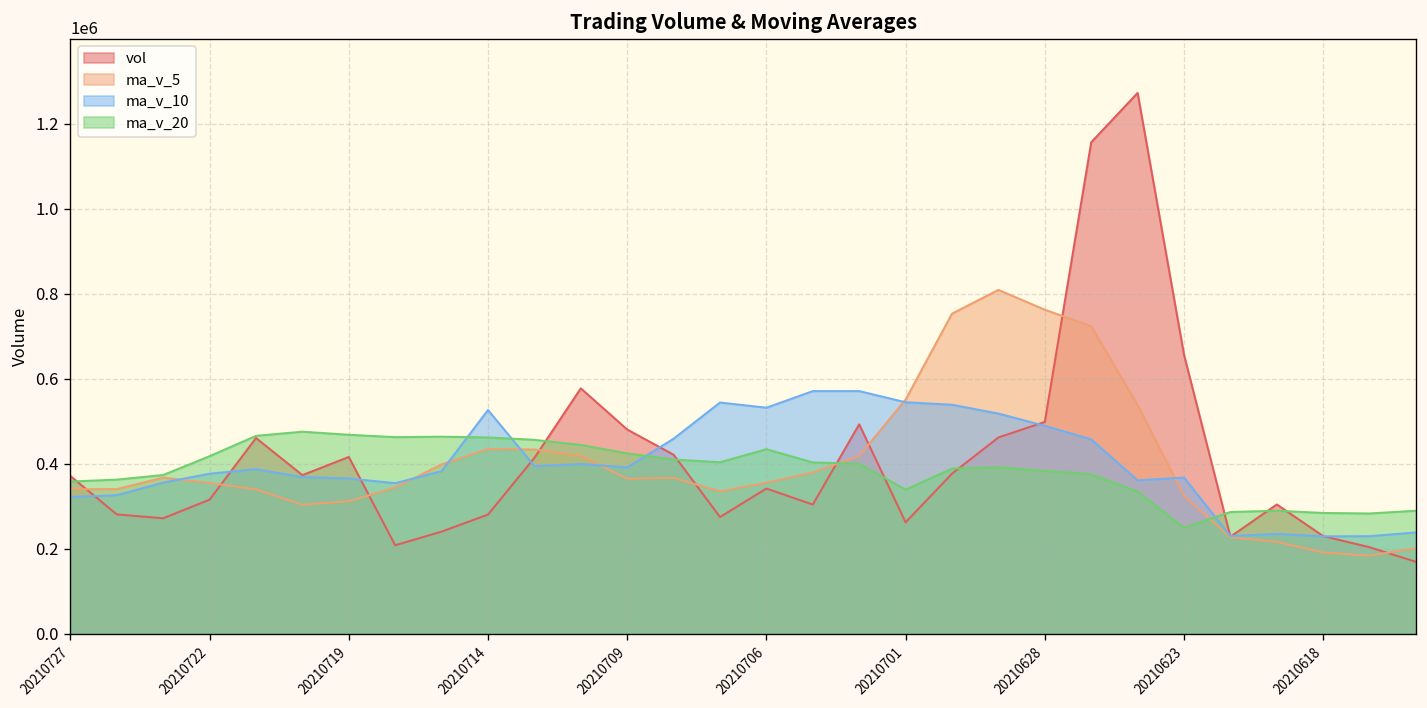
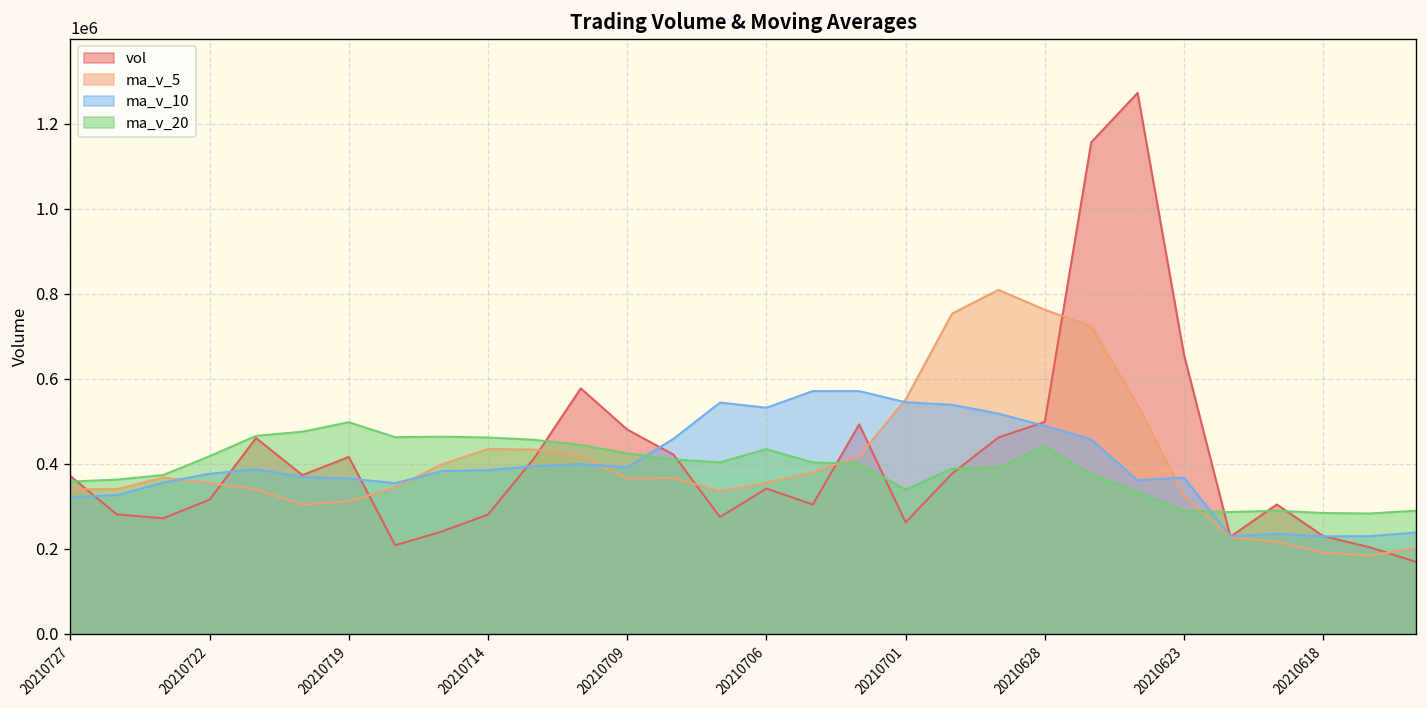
  {
    "ma_v_10": {
      "20210727": 320000,
      "20210722": 380000,
      "20210719": 370000,
-     "20210714": 530000,
+     "20210714": 380000,
      "20210709": 390000,
      "20210706": 530000,
      "20210628": 490000,
      "20210623": 370000
    },
    "ma_v_20": {
      "20210727": 360000,
      "20210722": 420000,
-     "20210719": 470000,
+     "20210719": 500000,
      "20210714": 460000,
      "20210709": 420000,
      "20210706": 430000,
      "20210701": 340000,
-     "20210628": 380000,
-     "20210623": 250000,
+     "20210628": 440000,
+     "20210623": 290000,
      "20210618": 280000
    }
  }
